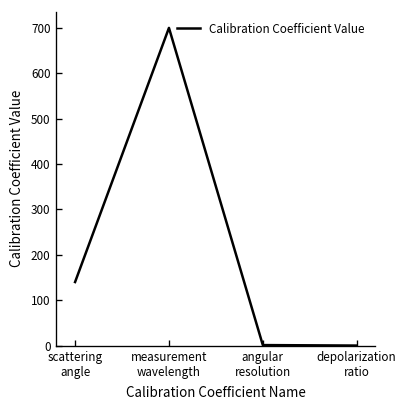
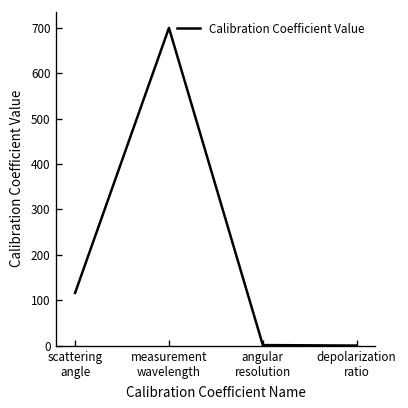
  {
-   "scattering angle": 140,
+   "scattering angle": 120,
    "measurement wavelength": 700,
    "angular resolution": 0,
    "depolarization ratio": 0
  }
